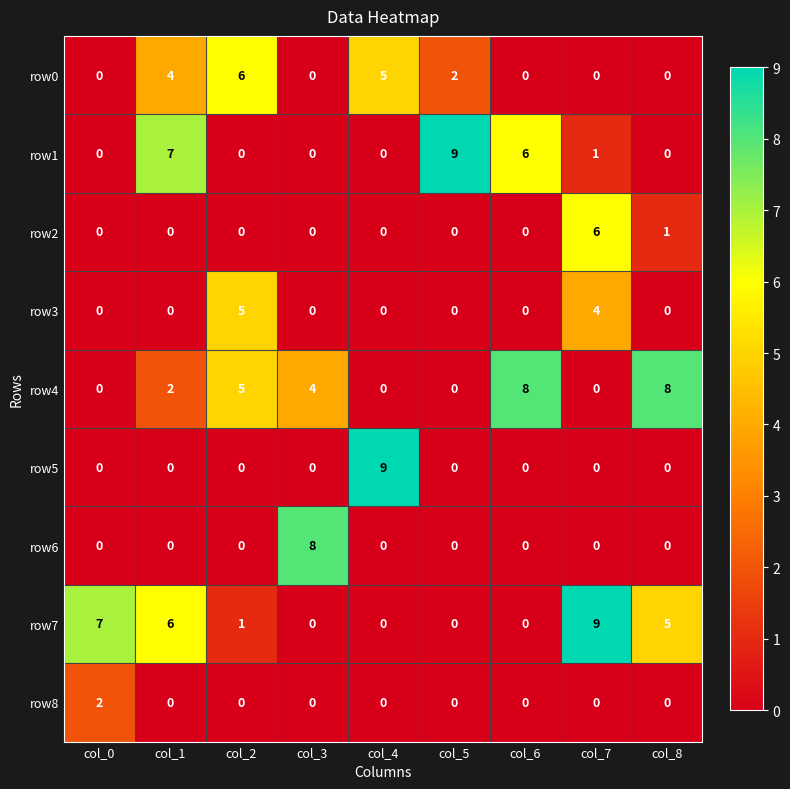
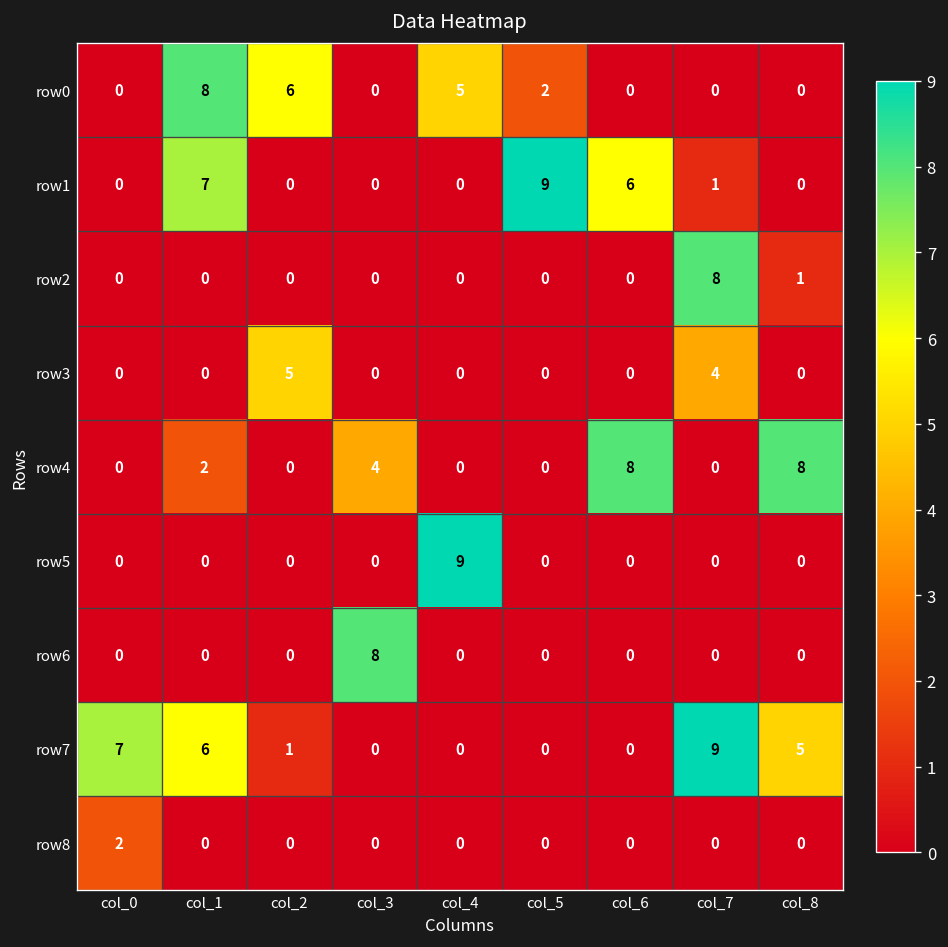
  {
    "row0": {
      "col_0": 0,
-     "col_1": 4,
+     "col_1": 8,
      "col_2": 6,
      "col_3": 0,
      "col_4": 5,
      "col_5": 2,
      "col_6": 0,
      "col_7": 0,
      "col_8": 0
    },
    "row1": {
      "col_0": 0,
      "col_1": 7,
      "col_2": 0,
      "col_3": 0,
      "col_4": 0,
      "col_5": 9,
      "col_6": 6,
      "col_7": 1,
      "col_8": 0
    },
    "row2": {
      "col_0": 0,
      "col_1": 0,
      "col_2": 0,
      "col_3": 0,
      "col_4": 0,
      "col_5": 0,
      "col_6": 0,
-     "col_7": 6,
+     "col_7": 8,
      "col_8": 1
    },
    "row3": {
      "col_0": 0,
      "col_1": 0,
      "col_2": 5,
      "col_3": 0,
      "col_4": 0,
      "col_5": 0,
      "col_6": 0,
      "col_7": 4,
      "col_8": 0
    },
    "row4": {
      "col_0": 0,
      "col_1": 2,
-     "col_2": 5,
+     "col_2": 0,
      "col_3": 4,
      "col_4": 0,
      "col_5": 0,
      "col_6": 8,
      "col_7": 0,
      "col_8": 8
    },
    "row5": {
      "col_0": 0,
      "col_1": 0,
      "col_2": 0,
      "col_3": 0,
      "col_4": 9,
      "col_5": 0,
      "col_6": 0,
      "col_7": 0,
      "col_8": 0
    },
    "row6": {
      "col_0": 0,
      "col_1": 0,
      "col_2": 0,
      "col_3": 8,
      "col_4": 0,
      "col_5": 0,
      "col_6": 0,
      "col_7": 0,
      "col_8": 0
    },
    "row7": {
      "col_0": 7,
      "col_1": 6,
      "col_2": 1,
      "col_3": 0,
      "col_4": 0,
      "col_5": 0,
      "col_6": 0,
      "col_7": 9,
      "col_8": 5
    },
    "row8": {
      "col_0": 2,
      "col_1": 0,
      "col_2": 0,
      "col_3": 0,
      "col_4": 0,
      "col_5": 0,
      "col_6": 0,
      "col_7": 0,
      "col_8": 0
    }
  }
